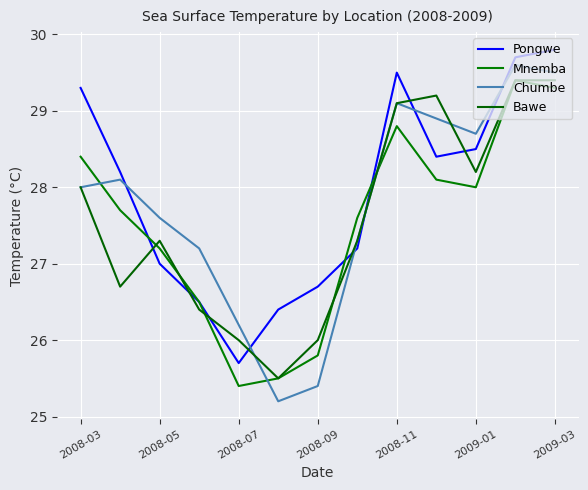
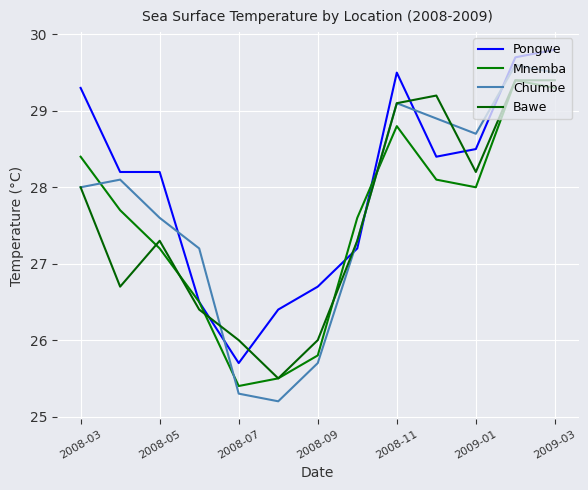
  {
    "Pongwe": {
      "2008-03": 29.3,
-     "2008-05": 27.0,
+     "2008-05": 28.2,
      "2008-07": 25.7,
      "2008-09": 26.7,
      "2008-11": 29.5,
      "2009-01": 28.5
    },
    "Chumbe": {
      "2008-05": 27.6,
-     "2008-07": 26.2,
-     "2008-09": 25.4,
+     "2008-07": 25.3,
+     "2008-09": 25.7,
      "2009-01": 28.7
    }
  }
